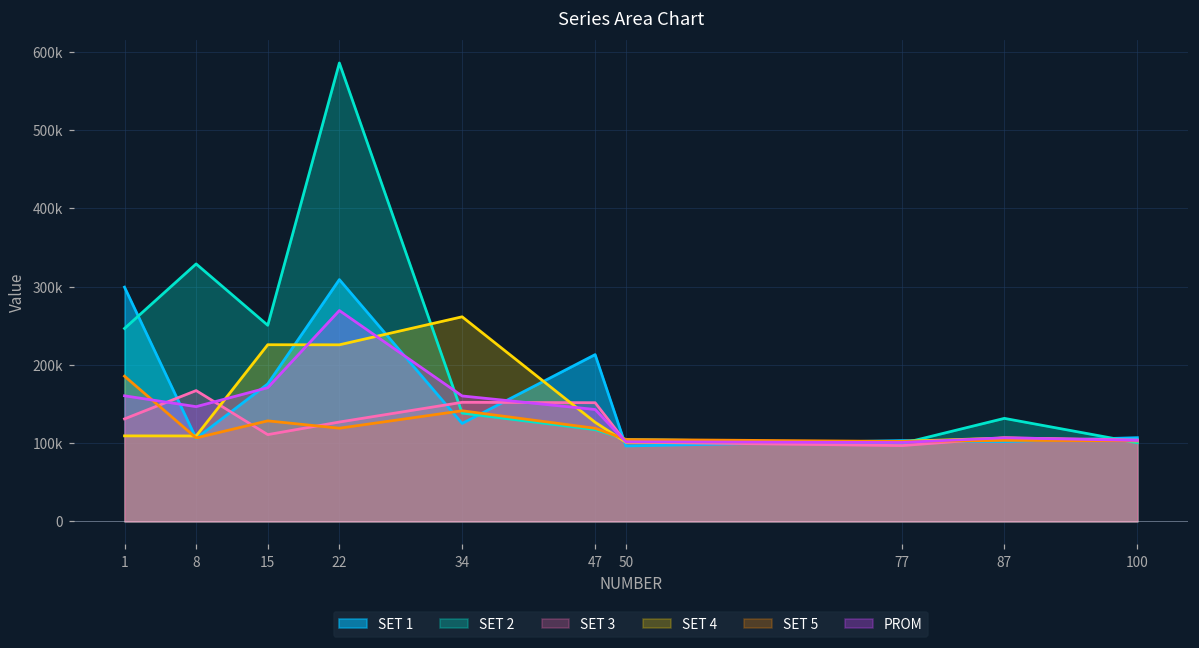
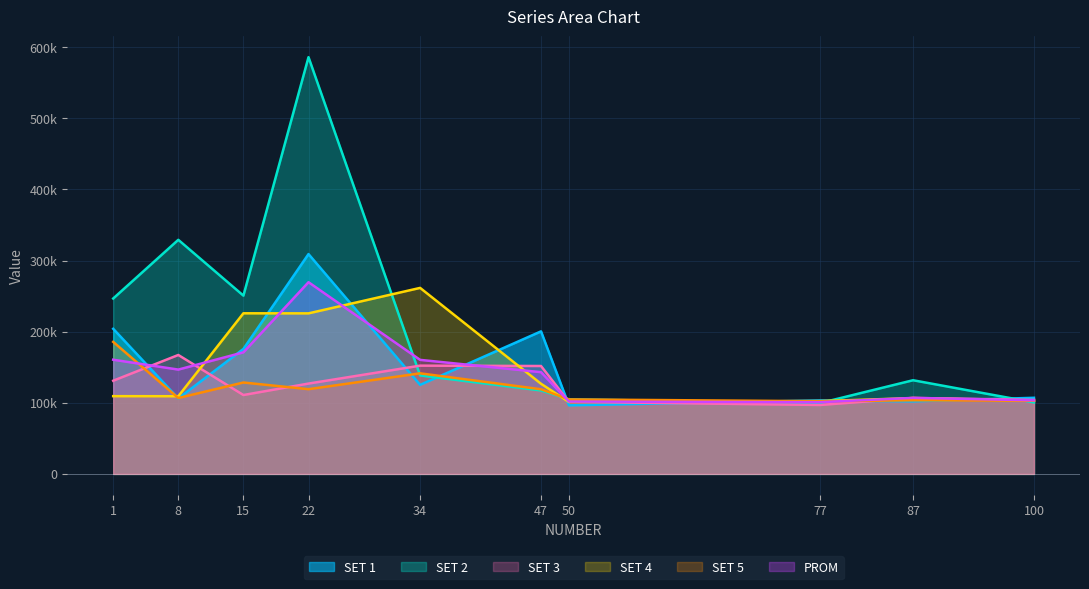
  {
    "SET 1": {
-     "1": 300000,
+     "1": 200000,
      "15": 180000,
      "22": 310000,
      "34": 130000,
-     "47": 210000,
+     "47": 200000,
      "50": 100000
    },
    "SET 2": {
      "1": 250000,
      "8": 330000,
      "15": 250000,
      "22": 590000,
      "87": 130000
    }
  }
